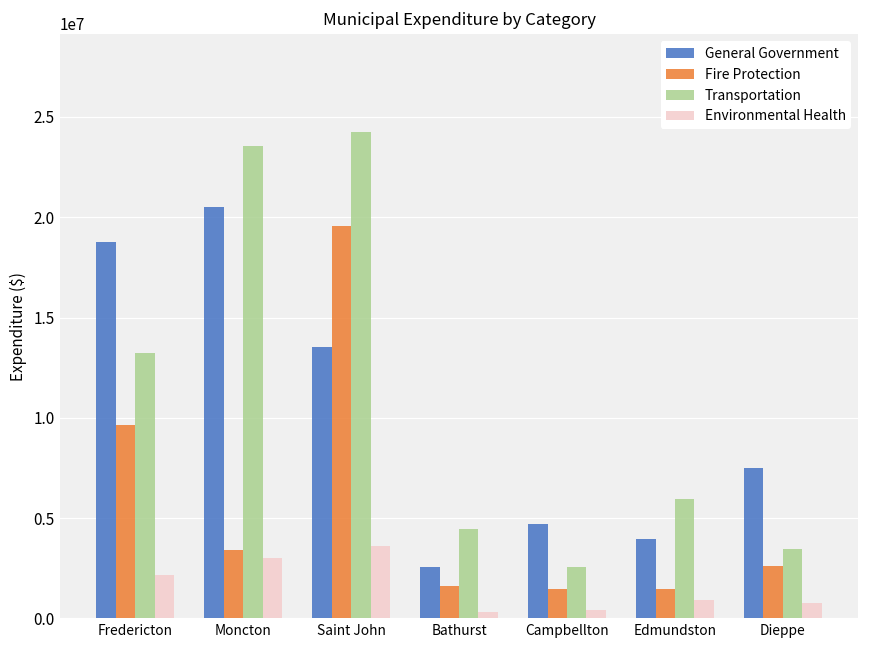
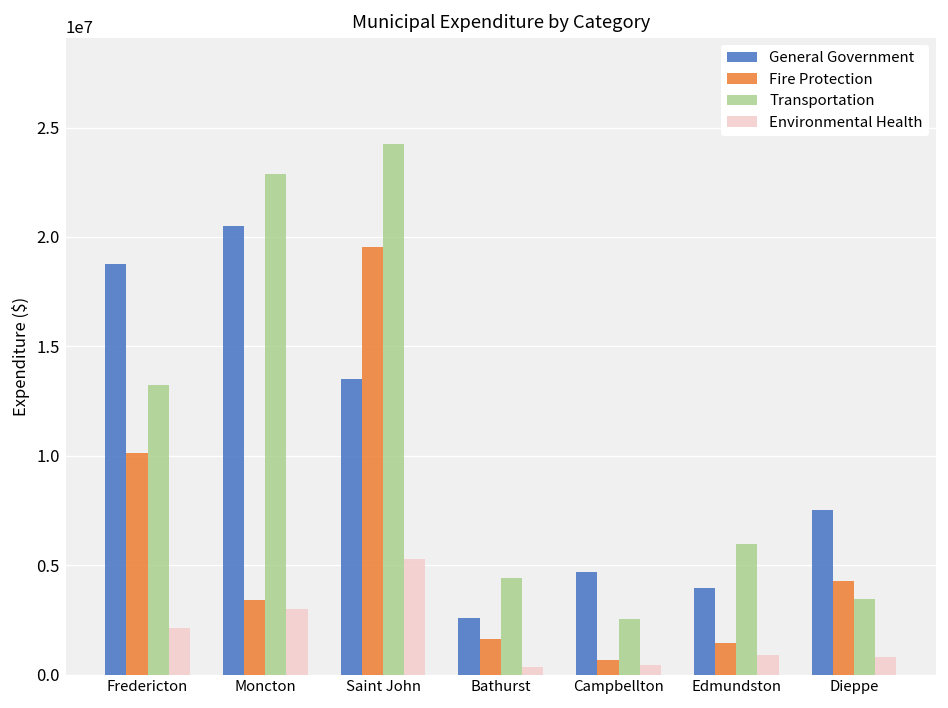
  {
    "General Government": {
      "Fredericton": 18700000,
      "Moncton": 20500000,
      "Saint John": 13500000,
      "Bathurst": 2600000,
      "Campbellton": 4700000,
      "Edmundston": 3900000,
      "Dieppe": 7500000
    },
    "Fire Protection": {
-     "Fredericton": 9700000,
+     "Fredericton": 10100000,
      "Moncton": 3400000,
      "Saint John": 19600000,
      "Bathurst": 1600000,
-     "Campbellton": 1400000,
+     "Campbellton": 600000,
      "Edmundston": 1400000,
-     "Dieppe": 2600000
+     "Dieppe": 4300000
    },
    "Transportation": {
      "Fredericton": 13200000,
-     "Moncton": 23500000,
+     "Moncton": 22900000,
      "Saint John": 24300000,
      "Bathurst": 4400000,
      "Campbellton": 2600000,
      "Edmundston": 6000000,
      "Dieppe": 3400000
    },
    "Environmental Health": {
      "Fredericton": 2100000,
      "Moncton": 3000000,
-     "Saint John": 3600000,
+     "Saint John": 5300000,
      "Bathurst": 300000,
      "Campbellton": 400000,
      "Edmundston": 900000,
      "Dieppe": 800000
    }
  }
